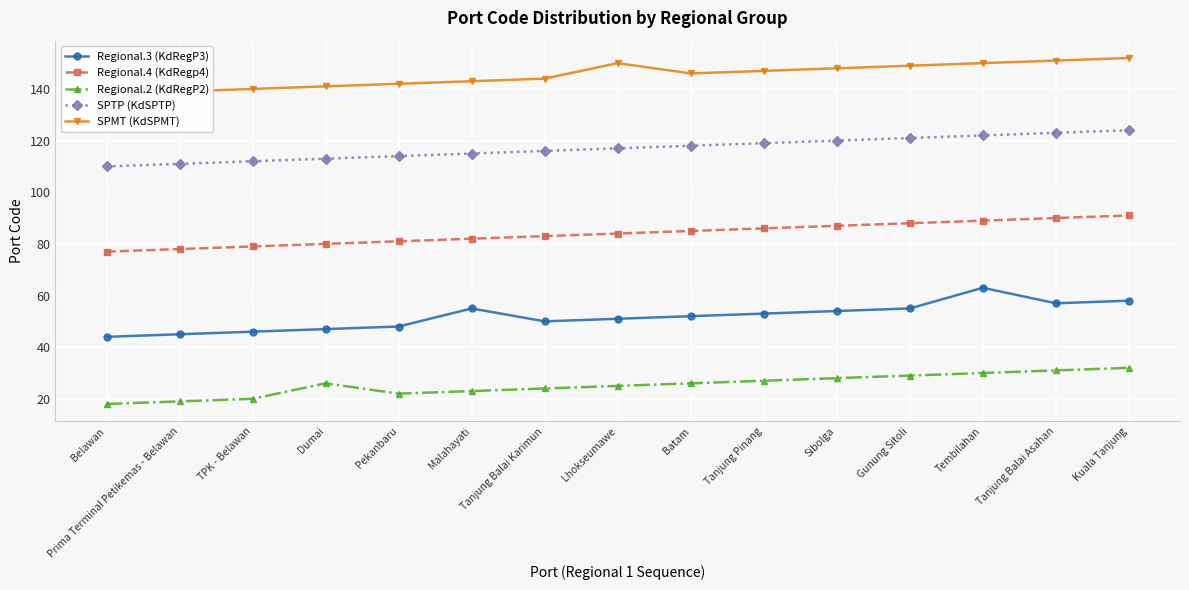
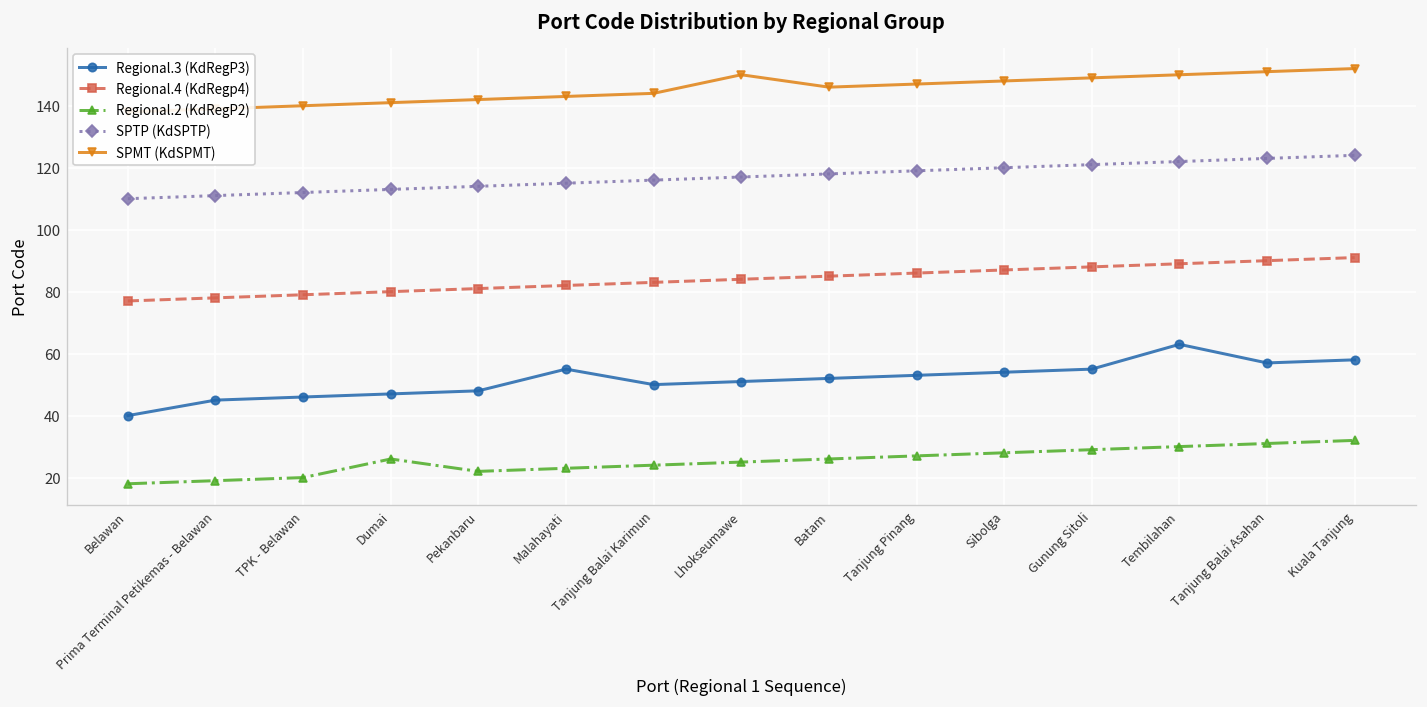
  {
    "Regional.3 (KdRegP3)": {
-     "Belawan": 44,
+     "Belawan": 40,
      "Prima Terminal Petikemas - Belawan": 45,
      "TPK - Belawan": 46,
      "Dumai": 47,
      "Pekanbaru": 48,
      "Malahayati": 55,
      "Tanjung Balai Karimun": 50,
      "Lhokseumawe": 51,
      "Batam": 52,
      "Tanjung Pinang": 53,
      "Sibolga": 54,
      "Gunung Sitoli": 55,
      "Tembilahan": 63,
      "Tanjung Balai Asahan": 57,
      "Kuala Tanjung": 58
    },
    "Regional.4 (KdRegp4)": {
      "Belawan": 77,
      "Prima Terminal Petikemas - Belawan": 78,
      "TPK - Belawan": 79,
      "Dumai": 80,
      "Pekanbaru": 81,
      "Malahayati": 82,
      "Tanjung Balai Karimun": 83,
      "Lhokseumawe": 84,
      "Batam": 85,
      "Tanjung Pinang": 86,
      "Sibolga": 87,
      "Gunung Sitoli": 88,
      "Tembilahan": 89,
      "Tanjung Balai Asahan": 90,
      "Kuala Tanjung": 91
    },
    "Regional.2 (KdRegP2)": {
      "Belawan": 18,
      "Prima Terminal Petikemas - Belawan": 19,
      "TPK - Belawan": 20,
      "Dumai": 26,
      "Pekanbaru": 22,
      "Malahayati": 23,
      "Tanjung Balai Karimun": 24,
      "Lhokseumawe": 25,
      "Batam": 26,
      "Tanjung Pinang": 27,
      "Sibolga": 28,
      "Gunung Sitoli": 29,
      "Tembilahan": 30,
      "Tanjung Balai Asahan": 31,
      "Kuala Tanjung": 32
    },
    "SPTP (KdSPTP)": {
      "Belawan": 110,
      "Prima Terminal Petikemas - Belawan": 111,
      "TPK - Belawan": 112,
      "Dumai": 113,
      "Pekanbaru": 114,
      "Malahayati": 115,
      "Tanjung Balai Karimun": 116,
      "Lhokseumawe": 117,
      "Batam": 118,
      "Tanjung Pinang": 119,
      "Sibolga": 120,
      "Gunung Sitoli": 121,
      "Tembilahan": 122,
      "Tanjung Balai Asahan": 123,
      "Kuala Tanjung": 124
    },
    "SPMT (KdSPMT)": {
      "TPK - Belawan": 140,
      "Dumai": 141,
      "Pekanbaru": 142,
      "Malahayati": 143,
      "Tanjung Balai Karimun": 144,
      "Lhokseumawe": 150,
      "Batam": 146,
      "Tanjung Pinang": 147,
      "Sibolga": 148,
      "Gunung Sitoli": 149,
      "Tembilahan": 150,
      "Tanjung Balai Asahan": 151,
      "Kuala Tanjung": 152
    }
  }
